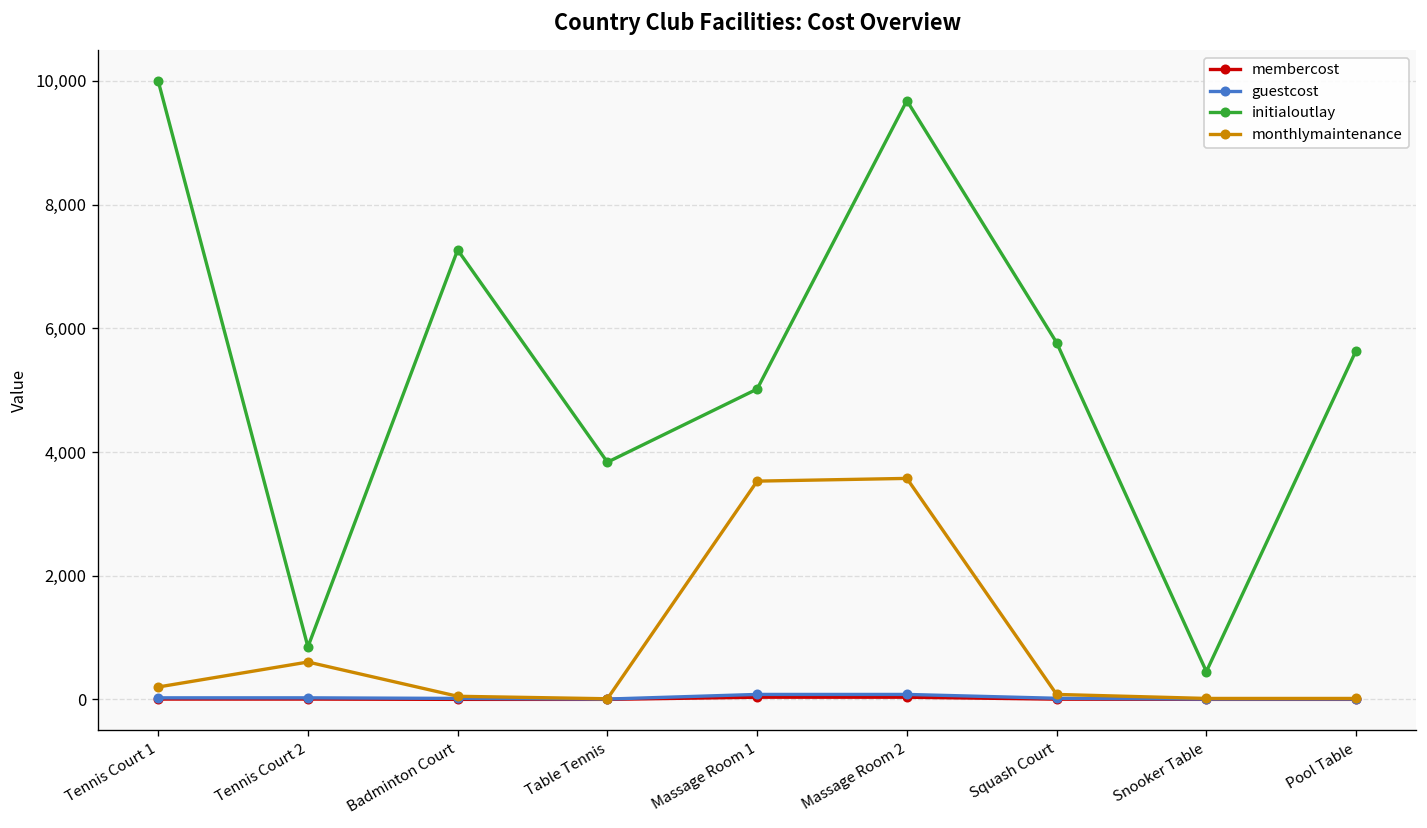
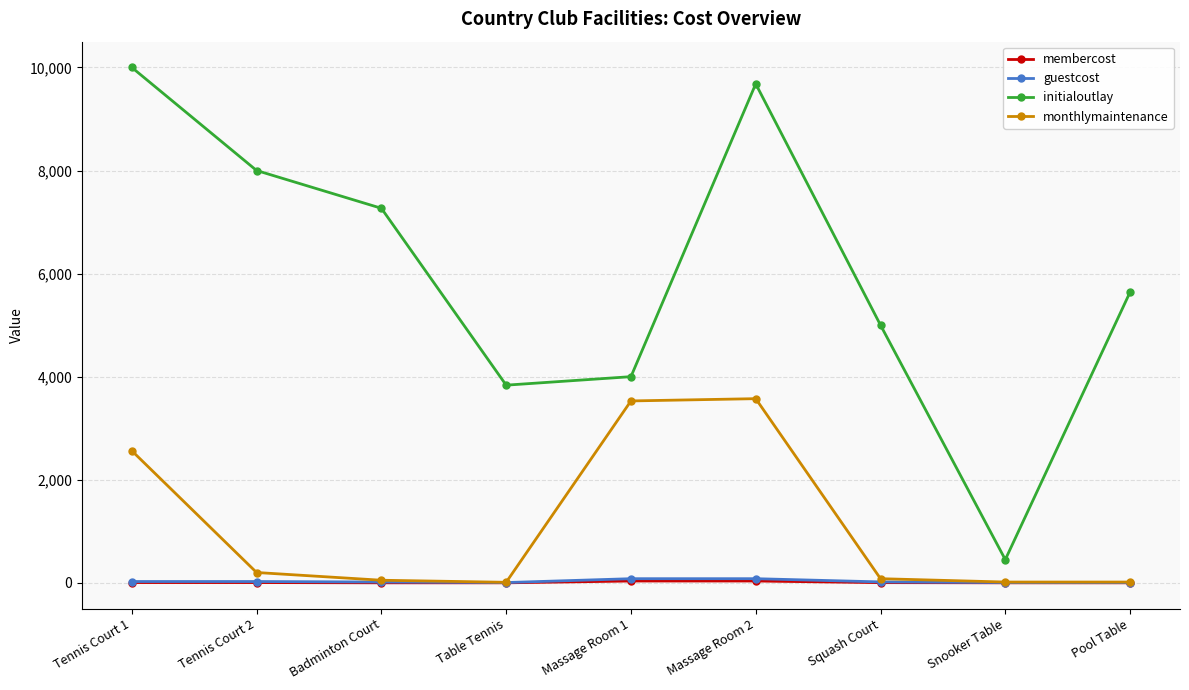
  {
    "initialoutlay": {
      "Tennis Court 1": "10,000",
-     "Tennis Court 2": "800",
+     "Tennis Court 2": "8,000",
      "Badminton Court": "7,300",
      "Table Tennis": "3,800",
-     "Massage Room 1": "5,000",
+     "Massage Room 1": "4,000",
      "Massage Room 2": "9,700",
-     "Squash Court": "5,800",
+     "Squash Court": "5,000",
      "Snooker Table": "500",
      "Pool Table": "5,600"
    },
    "monthlymaintenance": {
-     "Tennis Court 1": "200",
-     "Tennis Court 2": "600",
+     "Tennis Court 1": "2,600",
+     "Tennis Court 2": "200",
      "Massage Room 1": "3,500",
      "Massage Room 2": "3,600",
      "Squash Court": "100"
    }
  }
